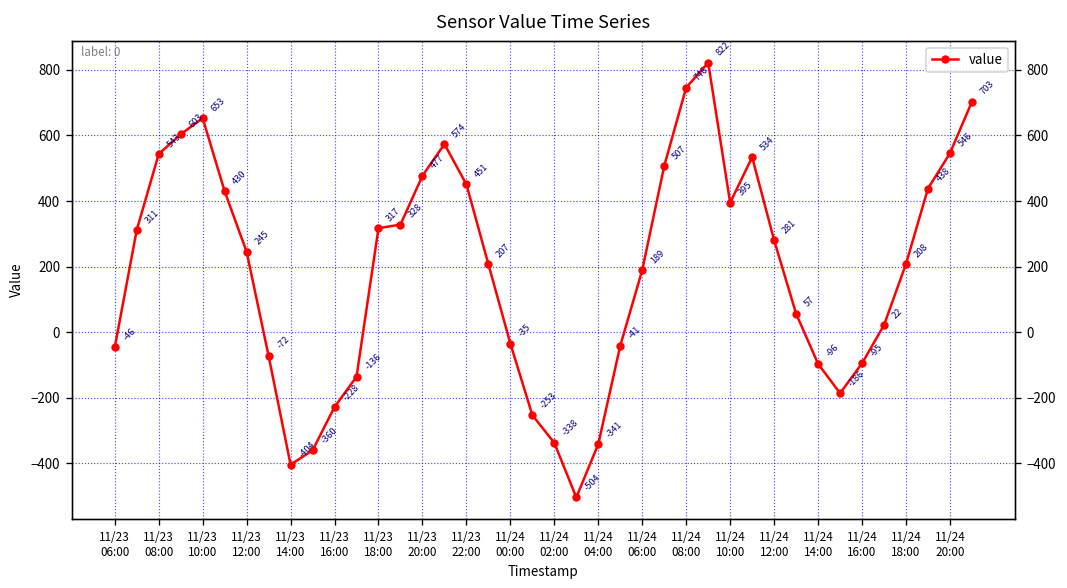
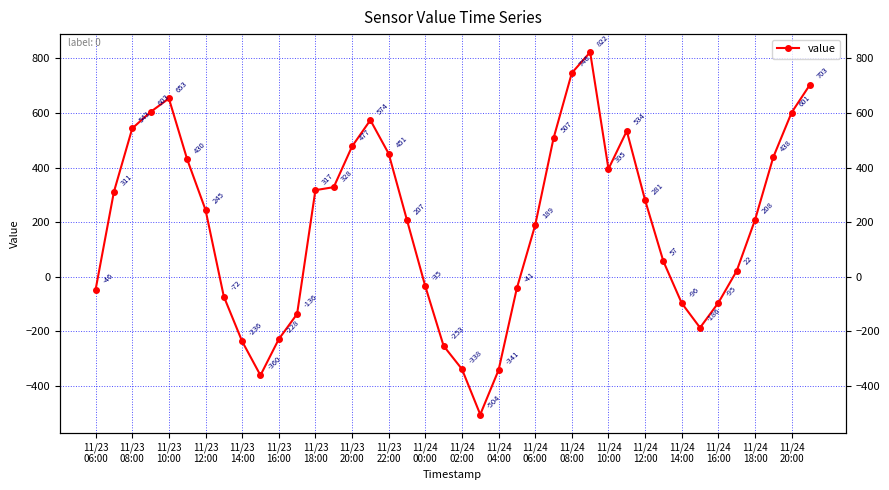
  {
    "11/23 06:00": -46,
    "11/23 10:00": 653,
    "11/23 12:00": 245,
-   "11/23 14:00": -404,
+   "11/23 14:00": -236,
    "11/23 16:00": -228,
    "11/23 20:00": 477,
    "11/23 22:00": 451,
    "11/24 00:00": -35,
    "11/24 02:00": -338,
    "11/24 04:00": -341,
    "11/24 06:00": 189,
    "11/24 10:00": 395,
    "11/24 12:00": 281,
    "11/24 14:00": -96,
    "11/24 16:00": -95,
    "11/24 18:00": 208,
-   "11/24 20:00": 546
+   "11/24 20:00": 601
  }
